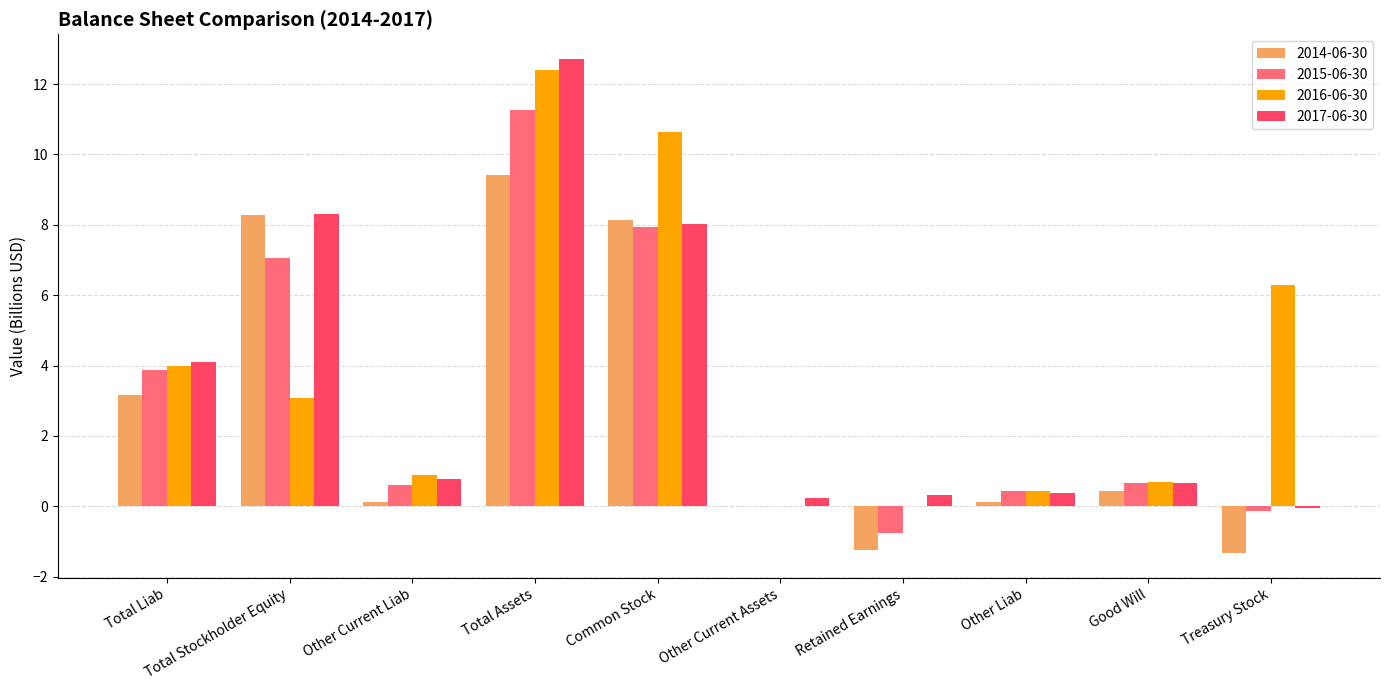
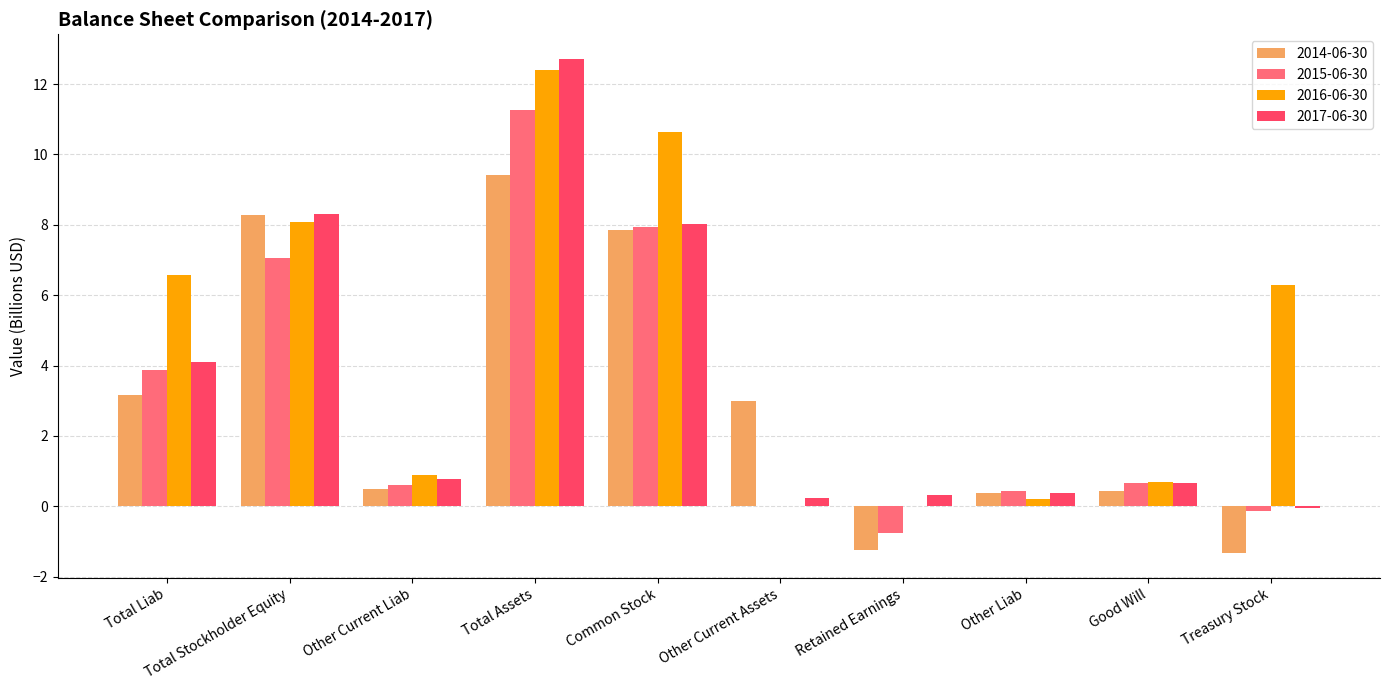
  {
    "2014-06-30": {
      "Total Liab": 3.2,
      "Total Stockholder Equity": 8.3,
-     "Other Current Liab": 0.1,
+     "Other Current Liab": 0.5,
      "Total Assets": 9.4,
-     "Common Stock": 8.1,
-     "Other Current Assets": 0.0,
+     "Common Stock": 7.8,
+     "Other Current Assets": 3.0,
      "Retained Earnings": -1.2,
-     "Other Liab": 0.1,
+     "Other Liab": 0.4,
      "Good Will": 0.4,
      "Treasury Stock": -1.3
    },
    "2016-06-30": {
-     "Total Liab": 4.0,
-     "Total Stockholder Equity": 3.1,
+     "Total Liab": 6.6,
+     "Total Stockholder Equity": 8.1,
      "Other Current Liab": 0.9,
      "Total Assets": 12.4,
      "Common Stock": 10.6,
-     "Other Liab": 0.4,
+     "Other Liab": 0.2,
      "Good Will": 0.7,
      "Treasury Stock": 6.3
    }
  }
